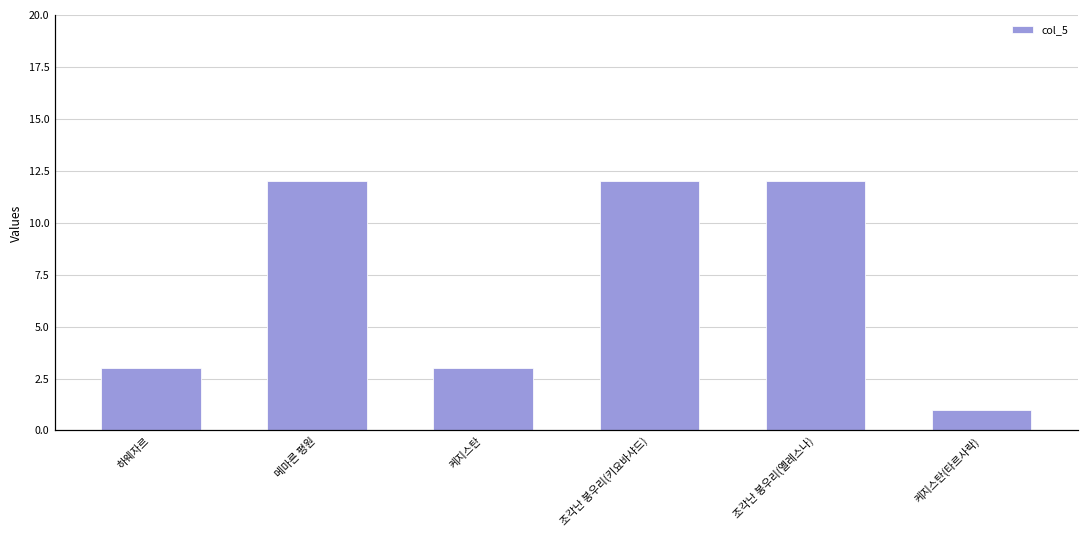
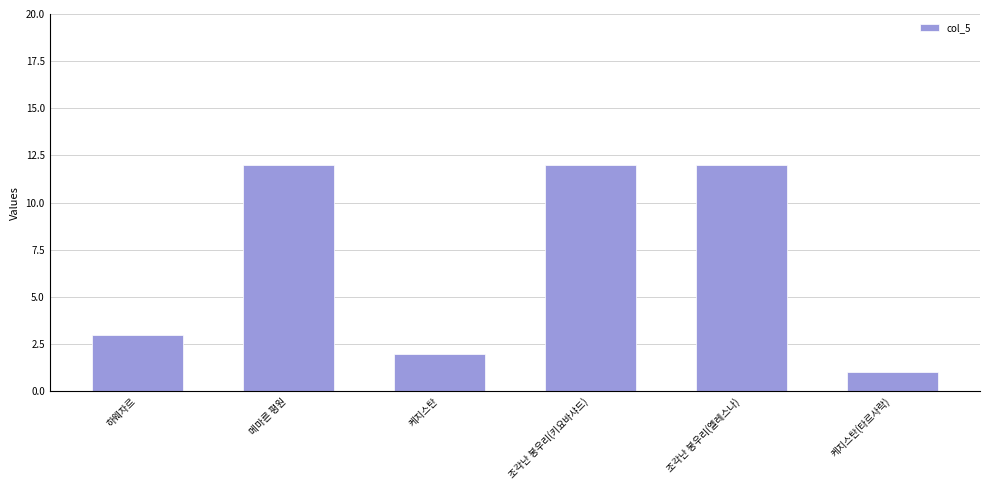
  {
    "하웨자르": 3,
    "메마른 평원": 12,
-   "케지스탄": 3,
+   "케지스탄": 2,
    "조각난 봉우리(키요바샤드)": 12,
    "조각난 봉우리(옐레스나)": 12,
    "케지스탄(타르사락)": 1
  }
